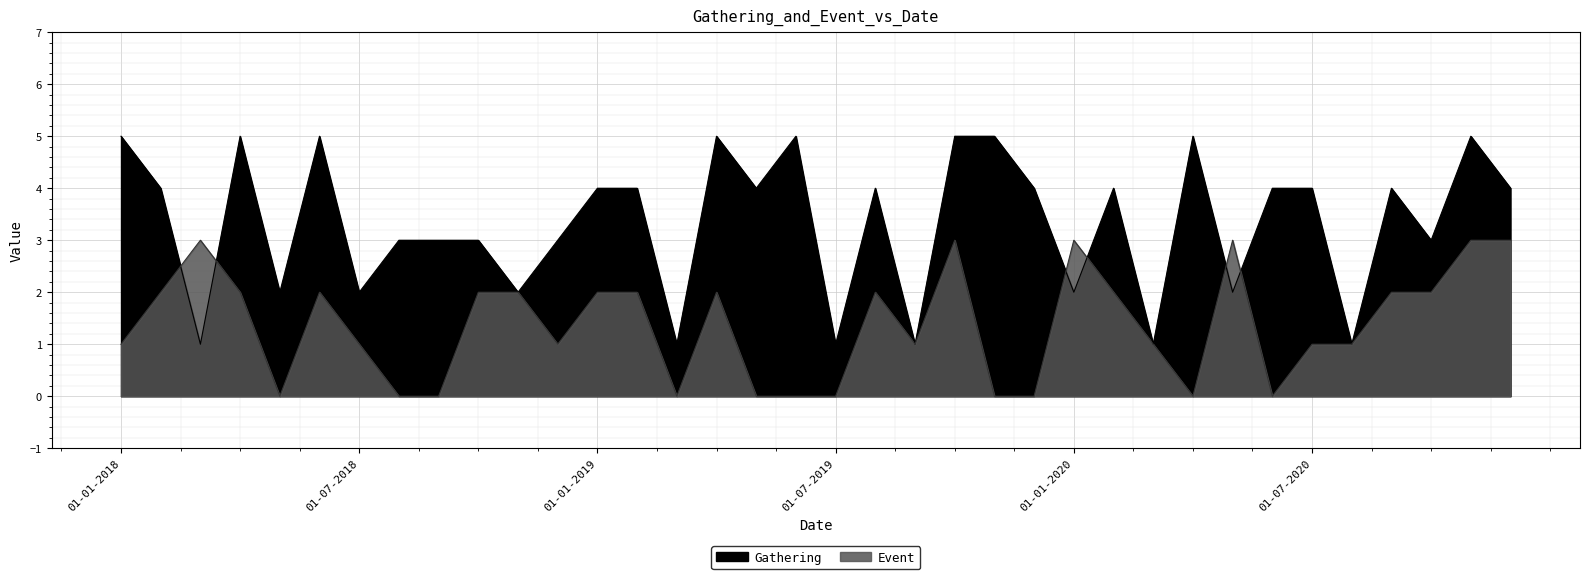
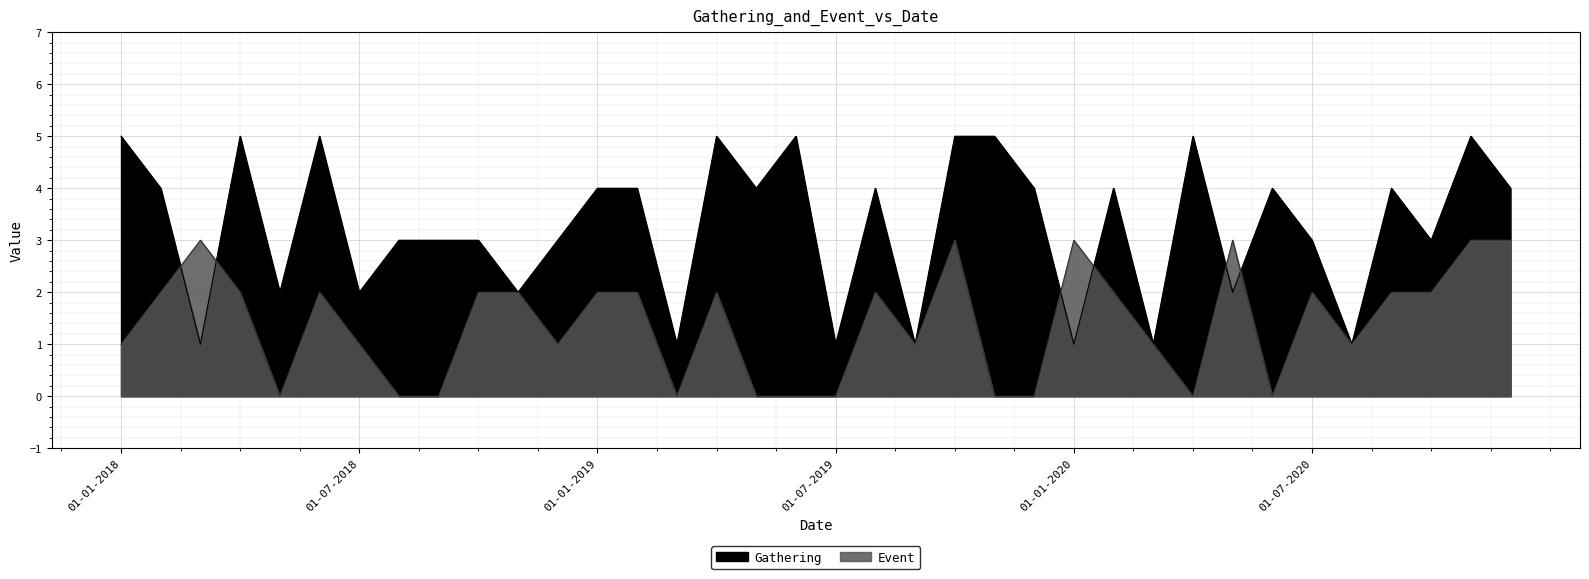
  {
    "Gathering": {
      "01-01-2018": 5,
      "01-07-2018": 2,
      "01-01-2019": 4,
      "01-07-2019": 1,
-     "01-01-2020": 2,
-     "01-07-2020": 4
+     "01-01-2020": 1,
+     "01-07-2020": 3
    },
    "Event": {
      "01-01-2018": 1,
      "01-07-2018": 1,
      "01-01-2019": 2,
      "01-07-2019": 0,
      "01-01-2020": 3,
-     "01-07-2020": 1
+     "01-07-2020": 2
    }
  }
